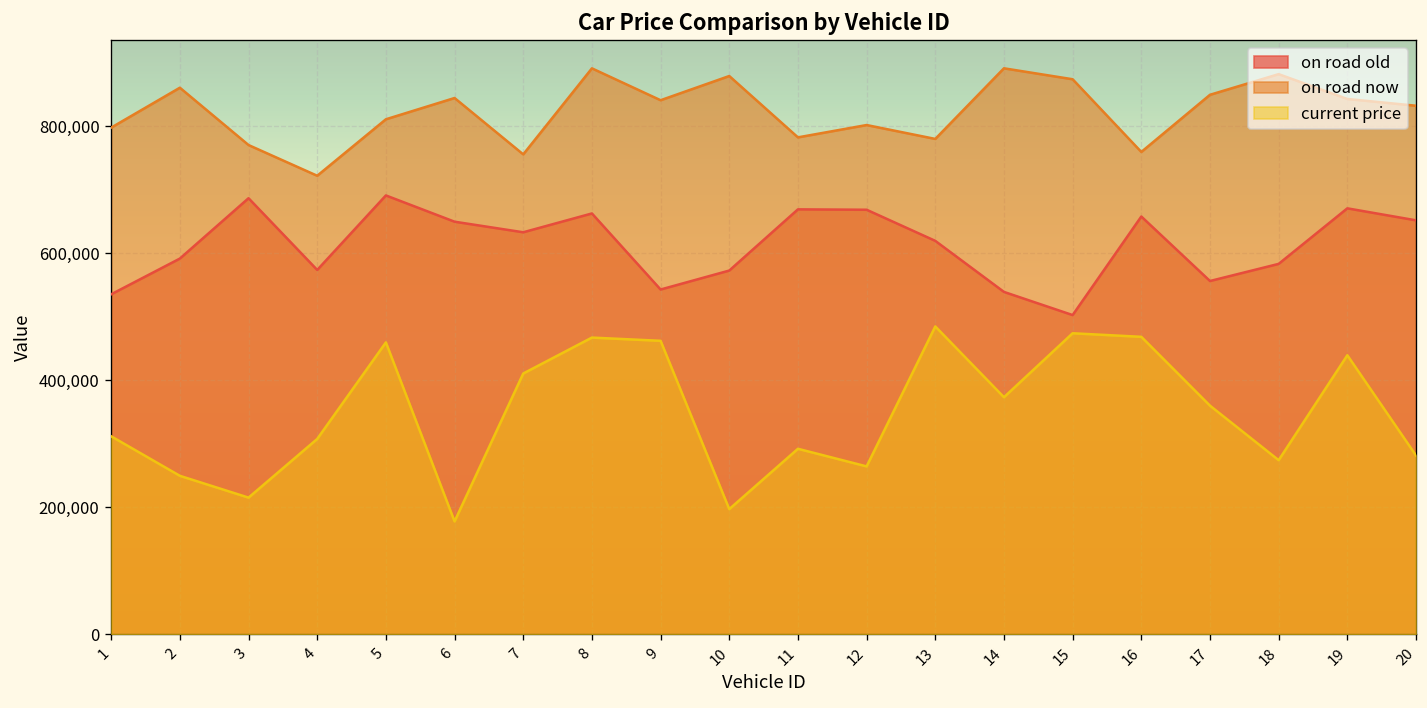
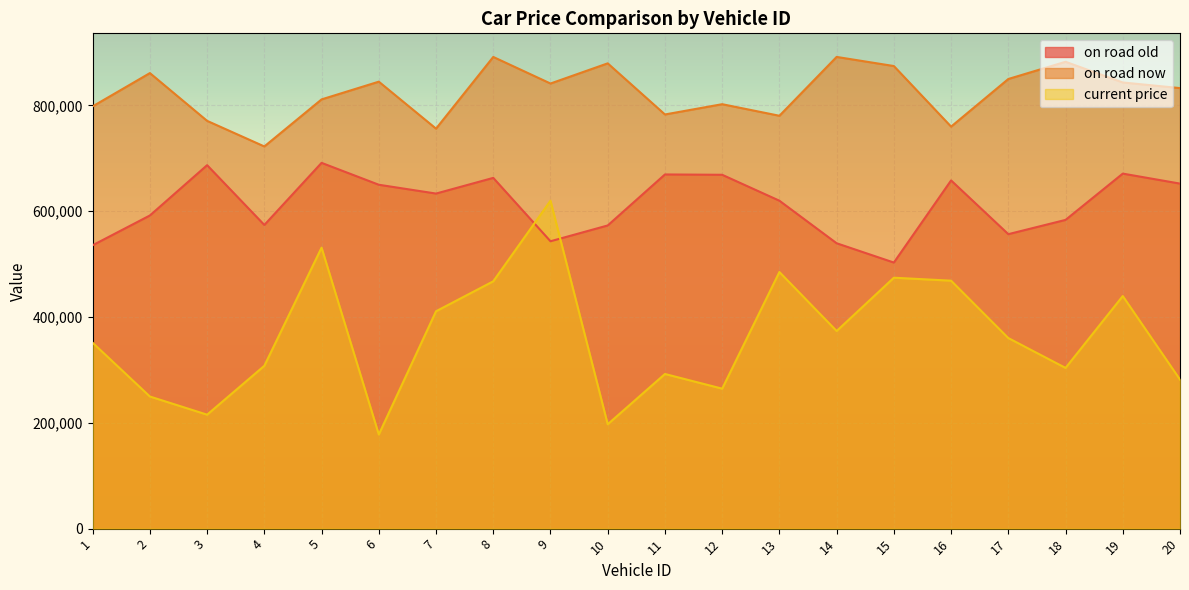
  {
    "current price": {
-     "1": "310,000",
+     "1": "350,000",
      "2": "250,000",
      "3": "220,000",
      "4": "310,000",
-     "5": "460,000",
+     "5": "530,000",
      "6": "180,000",
      "7": "410,000",
      "8": "470,000",
-     "9": "460,000",
+     "9": "620,000",
      "10": "200,000",
      "11": "290,000",
      "12": "260,000",
      "13": "490,000",
      "14": "370,000",
      "15": "470,000",
      "16": "470,000",
      "17": "360,000",
-     "18": "270,000",
+     "18": "300,000",
      "19": "440,000",
      "20": "280,000"
    }
  }
